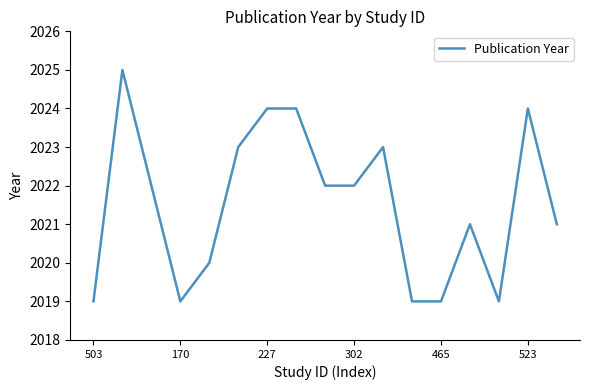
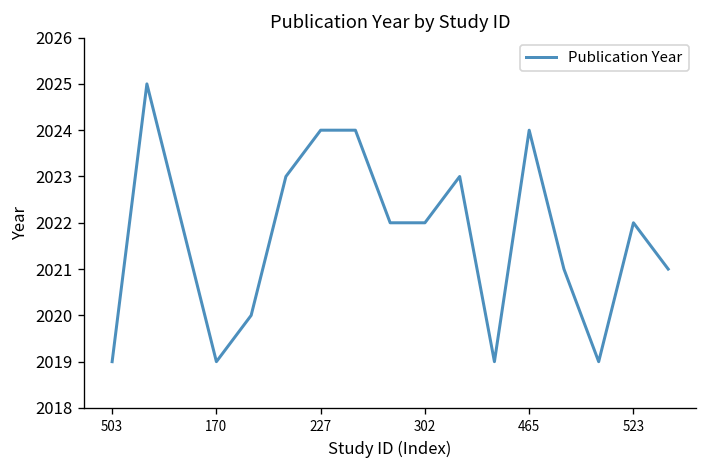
  {
    "503": 2019,
    "170": 2019,
    "227": 2024,
    "302": 2022,
-   "465": 2019,
-   "523": 2024
+   "465": 2024,
+   "523": 2022
  }
